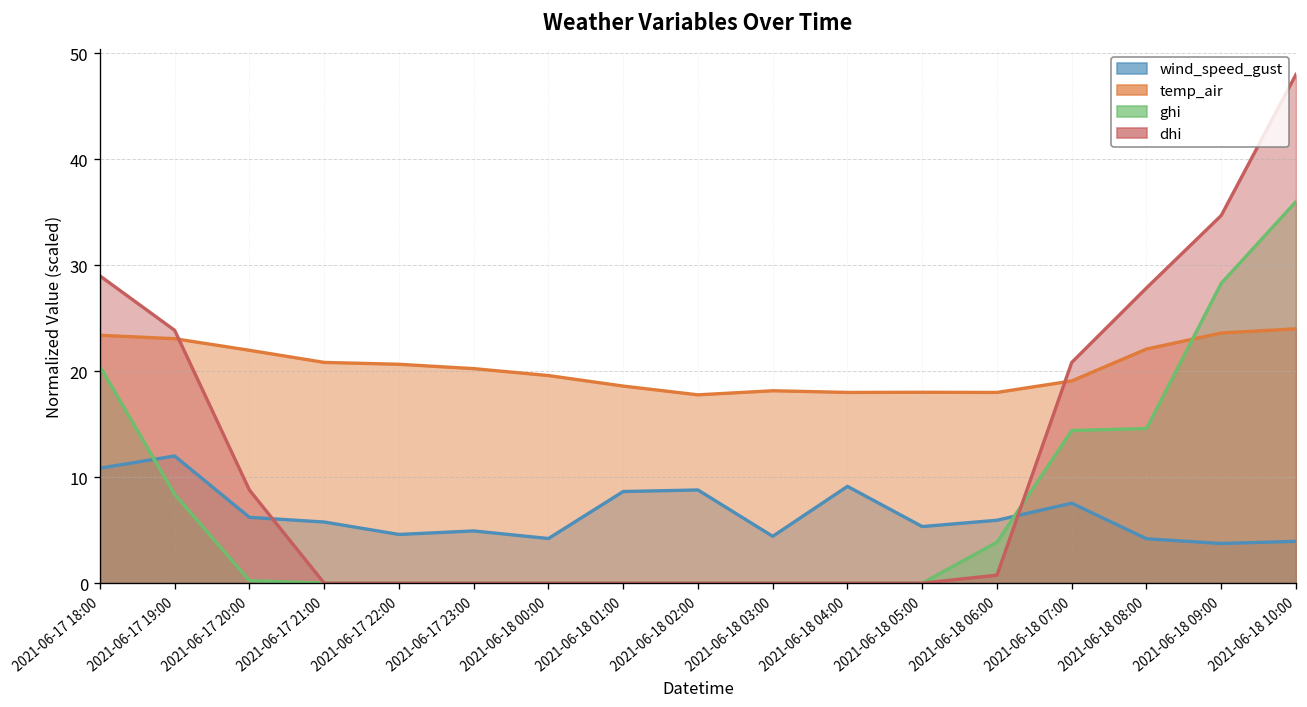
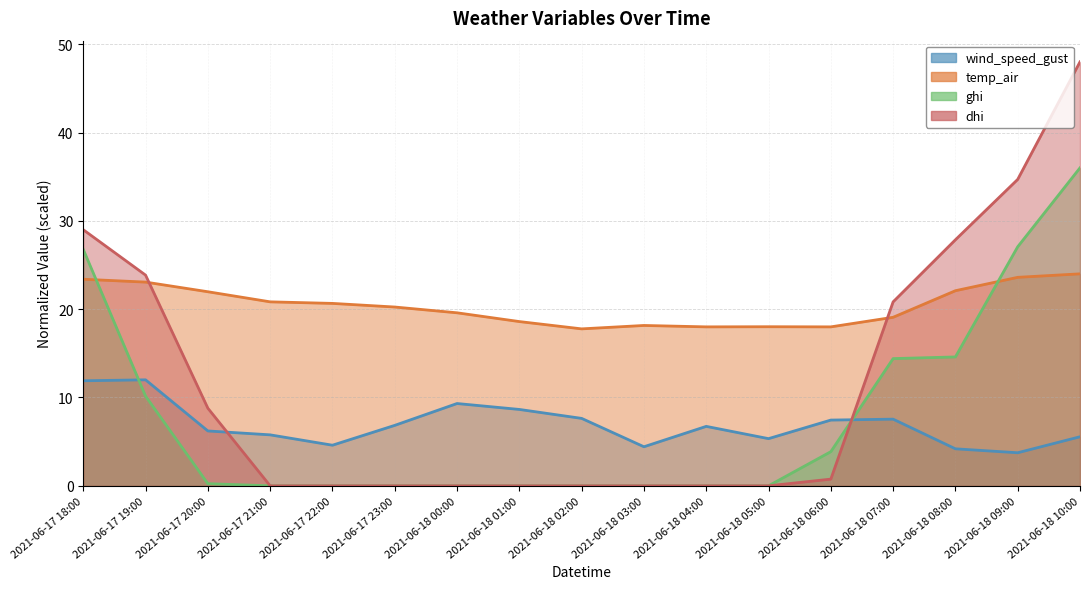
  {
    "wind_speed_gust": {
-     "2021-06-17 18:00": 11,
+     "2021-06-17 18:00": 12,
      "2021-06-17 19:00": 12,
      "2021-06-17 20:00": 6,
      "2021-06-17 21:00": 6,
      "2021-06-17 22:00": 5,
-     "2021-06-17 23:00": 5,
-     "2021-06-18 00:00": 4,
+     "2021-06-17 23:00": 7,
+     "2021-06-18 00:00": 9,
      "2021-06-18 01:00": 9,
-     "2021-06-18 02:00": 9,
+     "2021-06-18 02:00": 8,
      "2021-06-18 03:00": 4,
-     "2021-06-18 04:00": 9,
+     "2021-06-18 04:00": 7,
      "2021-06-18 05:00": 5,
-     "2021-06-18 06:00": 6,
+     "2021-06-18 06:00": 7,
      "2021-06-18 07:00": 8,
      "2021-06-18 08:00": 4,
      "2021-06-18 09:00": 4,
-     "2021-06-18 10:00": 4
+     "2021-06-18 10:00": 6
    },
    "ghi": {
-     "2021-06-17 18:00": 20,
-     "2021-06-17 19:00": 8,
+     "2021-06-17 18:00": 27,
+     "2021-06-17 19:00": 10,
      "2021-06-17 20:00": 0,
      "2021-06-18 06:00": 4,
      "2021-06-18 07:00": 14,
      "2021-06-18 08:00": 15,
-     "2021-06-18 09:00": 28,
+     "2021-06-18 09:00": 27,
      "2021-06-18 10:00": 36
    }
  }
